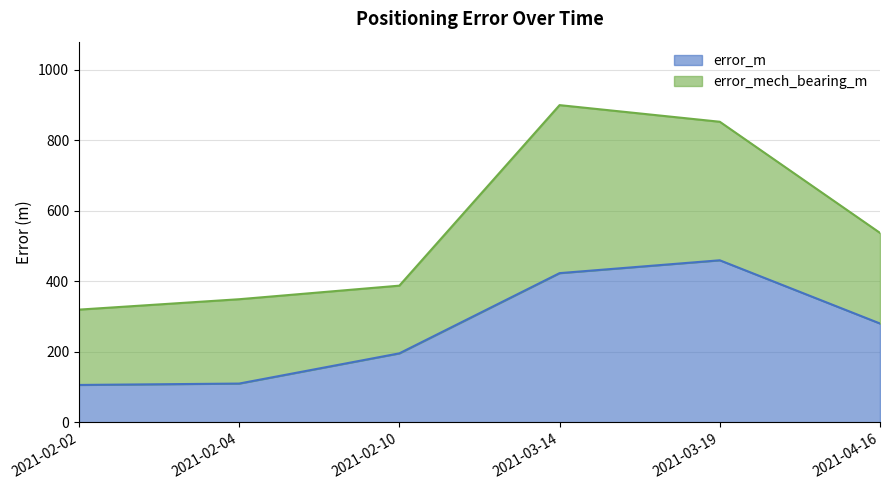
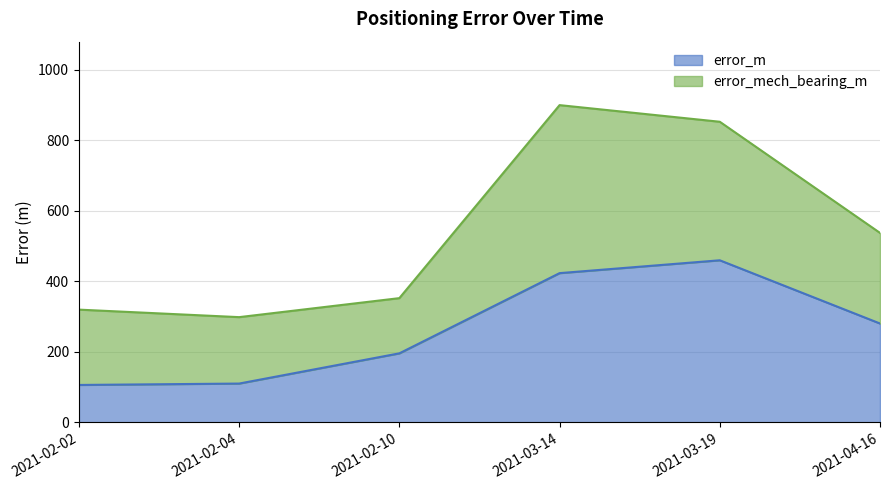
  {
    "error_m": {
      "2021-02-02": 110,
      "2021-02-04": 110,
      "2021-02-10": 200,
      "2021-03-14": 420,
      "2021-03-19": 460,
      "2021-04-16": 280
    },
    "error_mech_bearing_m": {
      "2021-02-02": 210,
-     "2021-02-04": 240,
-     "2021-02-10": 190,
+     "2021-02-04": 190,
+     "2021-02-10": 160,
      "2021-03-14": 480,
      "2021-03-19": 390,
      "2021-04-16": 260
    }
  }
